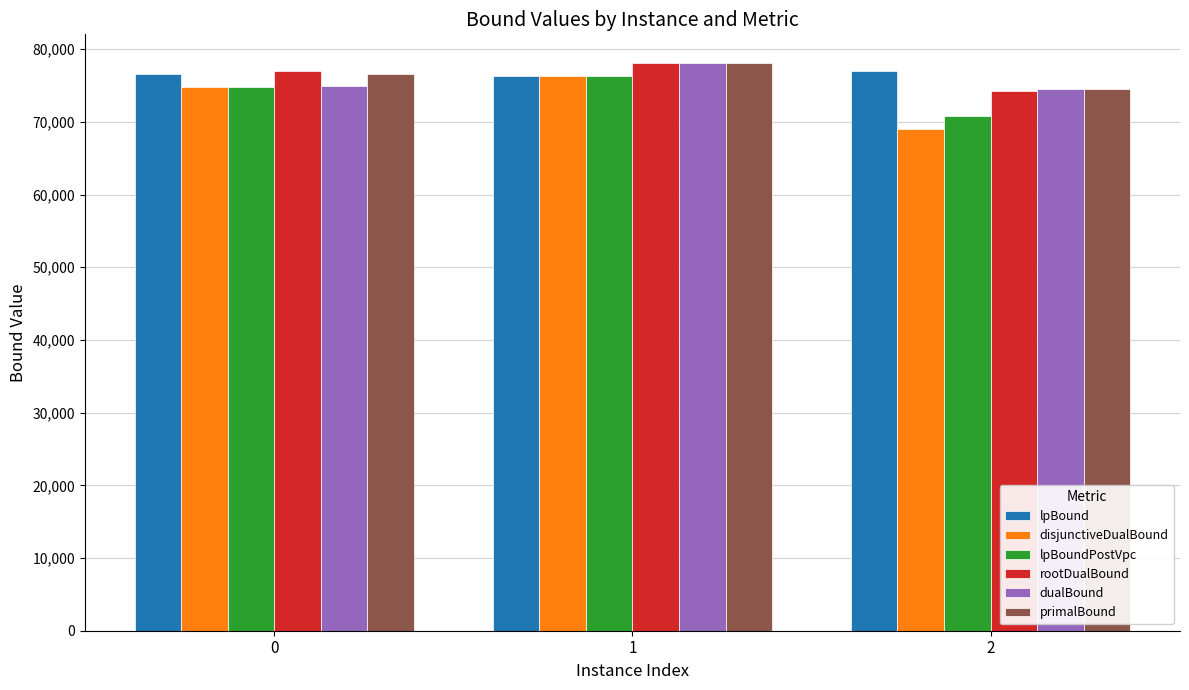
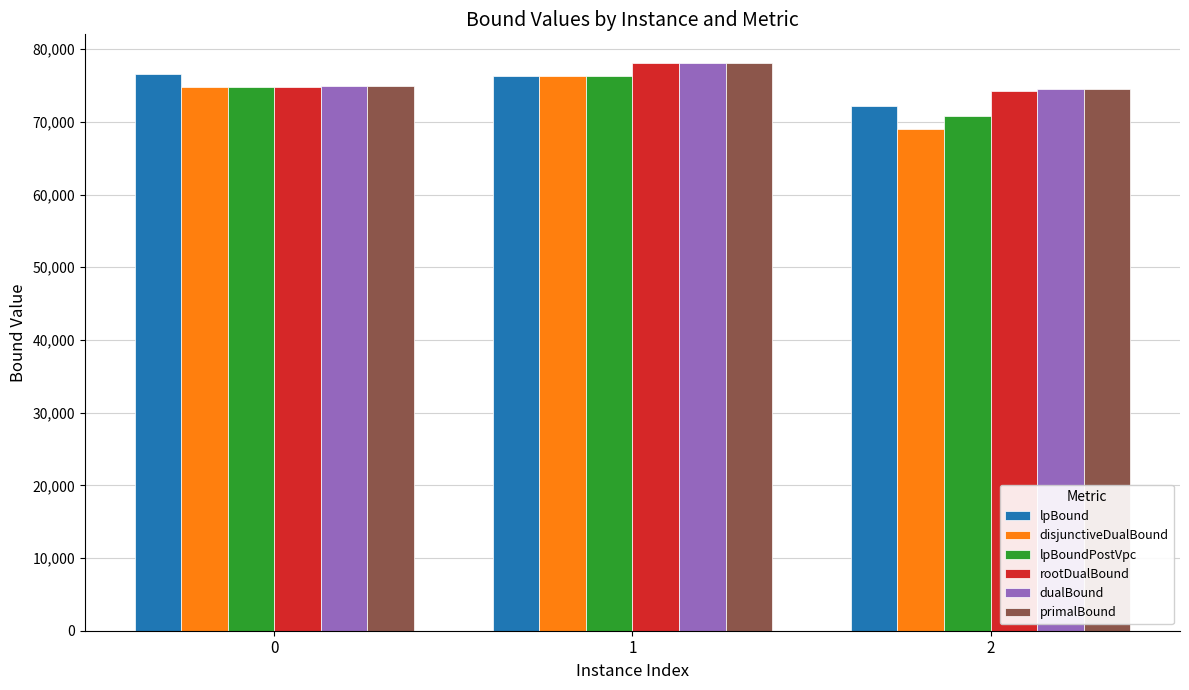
  {
    "lpBound": {
      "0": "77,000",
      "1": "76,000",
-     "2": "77,000"
+     "2": "72,000"
    },
    "disjunctiveDualBound": {
      "0": "75,000",
      "1": "76,000",
      "2": "69,000"
    },
    "lpBoundPostVpc": {
      "0": "75,000",
      "1": "76,000",
      "2": "71,000"
    },
    "rootDualBound": {
-     "0": "77,000",
+     "0": "75,000",
      "1": "78,000",
      "2": "74,000"
    },
    "dualBound": {
      "0": "75,000",
      "1": "78,000",
      "2": "74,000"
    },
    "primalBound": {
-     "0": "77,000",
+     "0": "75,000",
      "1": "78,000",
      "2": "74,000"
    }
  }
